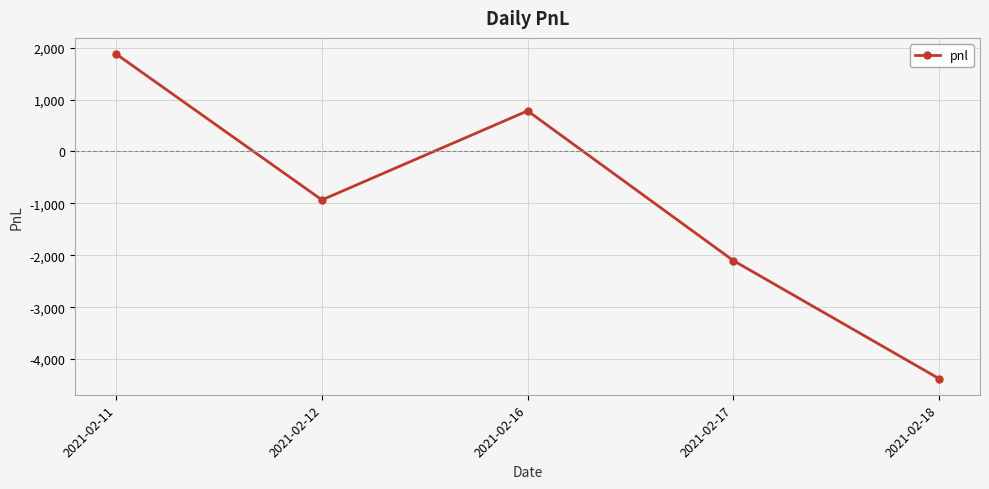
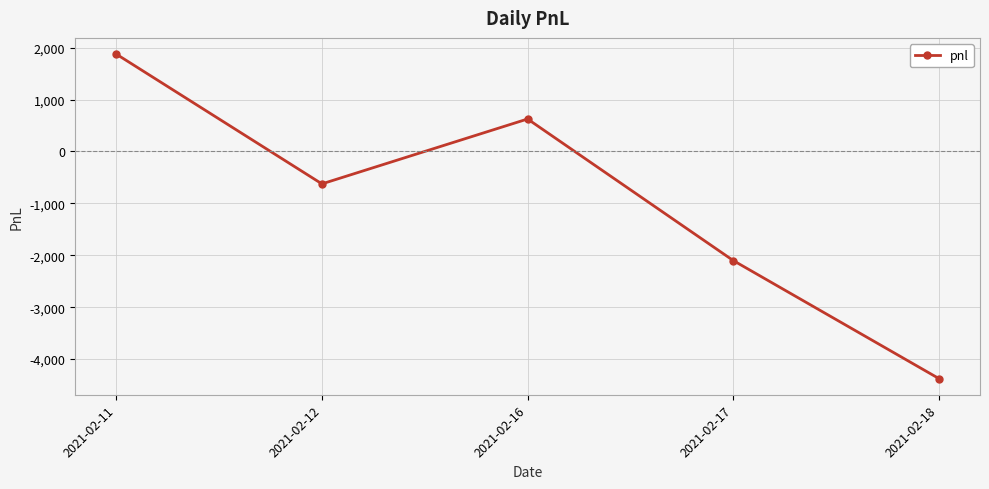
  {
    "2021-02-11": "1,900",
-   "2021-02-12": "-900",
-   "2021-02-16": "800",
+   "2021-02-12": "-600",
+   "2021-02-16": "600",
    "2021-02-17": "-2,100",
    "2021-02-18": "-4,400"
  }
